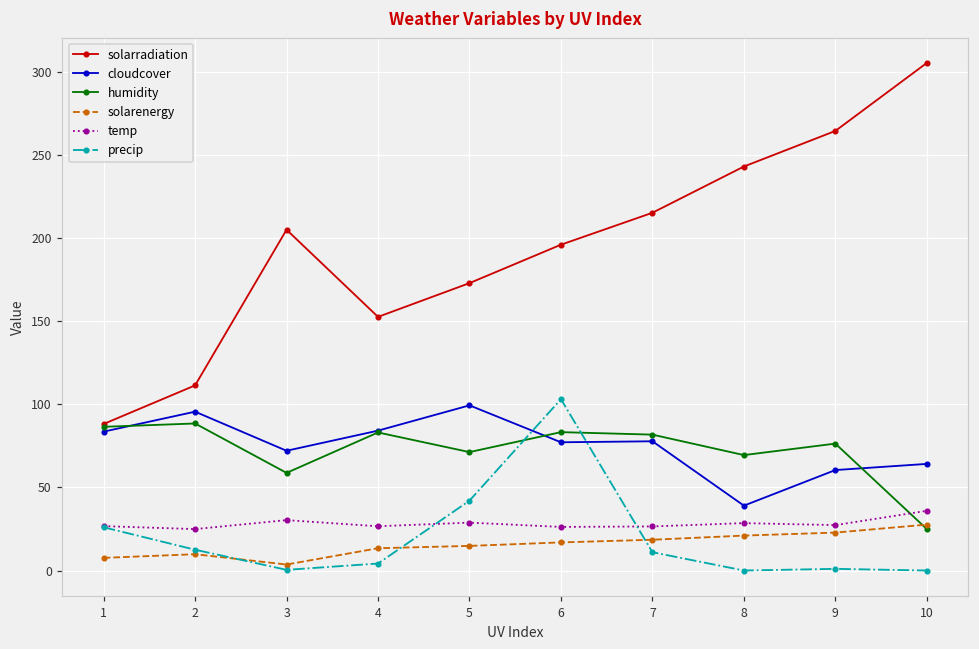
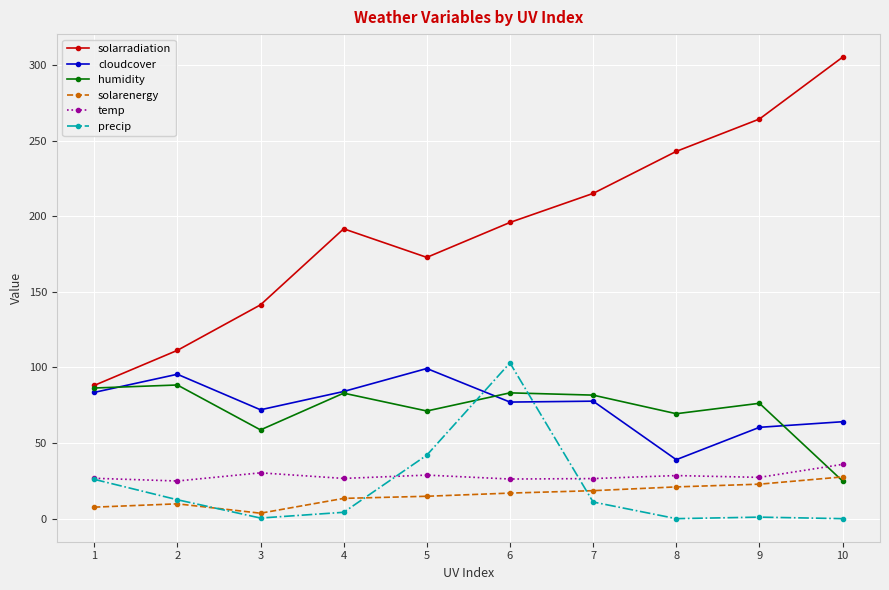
  {
    "solarradiation": {
      "1": 88,
      "2": 111,
-     "3": 205,
-     "4": 153,
+     "3": 141,
+     "4": 192,
      "5": 173,
      "6": 196,
      "7": 215,
      "8": 243,
      "9": 264,
      "10": 305
    },
    "cloudcover": {
      "1": 84,
      "2": 96,
      "3": 72,
      "5": 99,
      "6": 77,
      "7": 78,
      "8": 39,
      "9": 60,
      "10": 64
    },
    "humidity": {
      "1": 86,
      "2": 88,
      "3": 59,
      "5": 71,
      "6": 83,
      "7": 82,
      "8": 69,
      "9": 76,
      "10": 25
    },
    "solarenergy": {
      "1": 8,
      "2": 10,
      "3": 4,
      "4": 13,
      "5": 15,
      "6": 17,
      "7": 19,
      "8": 21,
      "9": 23,
      "10": 28
    },
    "temp": {
      "2": 25,
      "3": 30,
      "4": 27,
      "5": 29,
      "6": 26,
      "7": 27,
      "8": 29,
      "9": 27,
      "10": 36
    },
    "precip": {
      "2": 13,
      "3": 0,
      "4": 4,
      "5": 42,
      "6": 103,
      "7": 11,
      "8": 0,
      "9": 1,
      "10": 0
    }
  }
